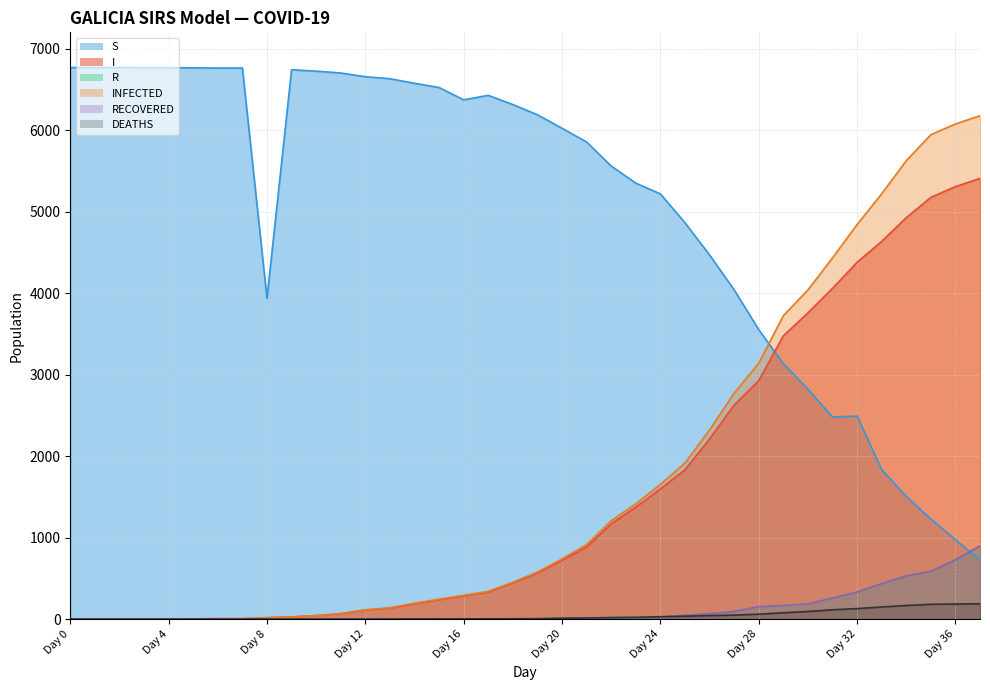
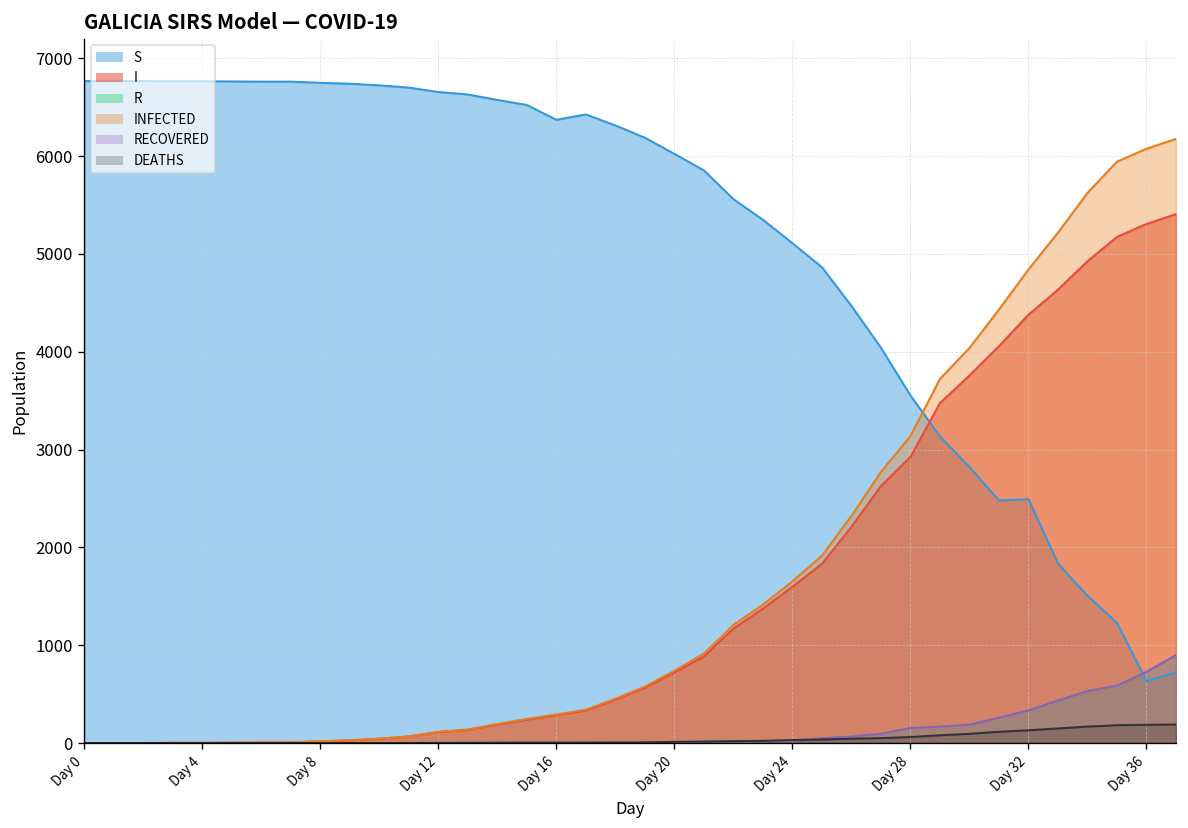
  {
    "S": {
      "Day 0": 6800,
-     "Day 8": 3900,
+     "Day 8": 6800,
      "Day 12": 6700,
      "Day 16": 6400,
      "Day 20": 6000,
-     "Day 24": 5200,
+     "Day 24": 5100,
      "Day 28": 3600,
      "Day 32": 2500,
-     "Day 36": 1000
+     "Day 36": 600
    }
  }
